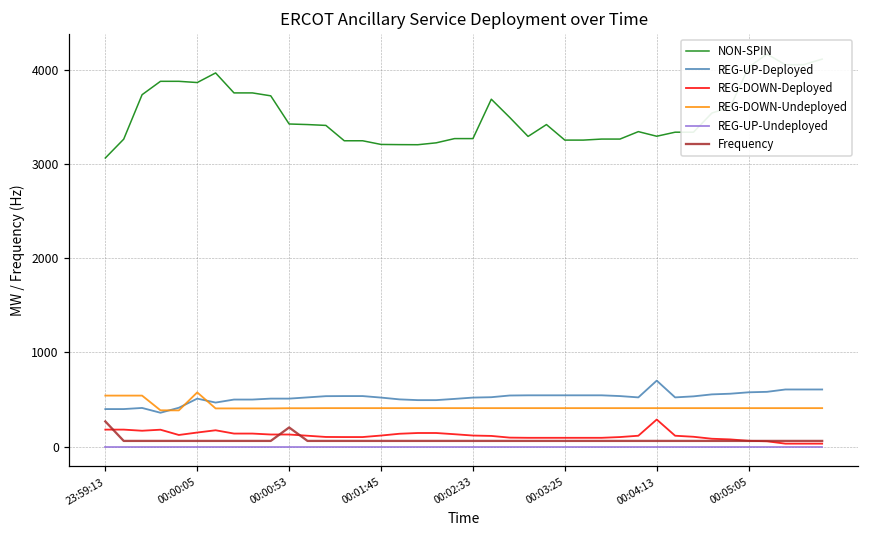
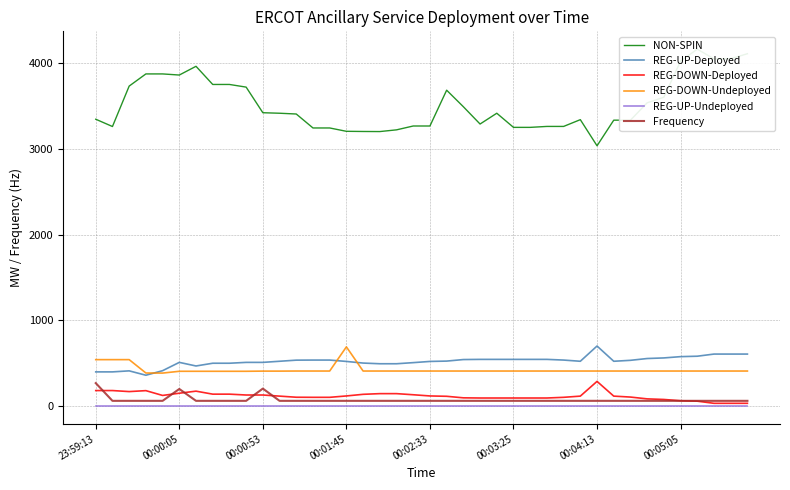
  {
    "NON-SPIN": {
-     "23:59:13": 3100,
+     "23:59:13": 3300,
      "00:00:05": 3900,
      "00:00:53": 3400,
      "00:01:45": 3200,
      "00:02:33": 3300,
      "00:03:25": 3300,
-     "00:04:13": 3300
+     "00:04:13": 3000
    },
    "REG-UP-Deployed": {
      "23:59:13": 400,
      "00:00:05": 500,
      "00:00:53": 500,
      "00:01:45": 500,
      "00:02:33": 500,
      "00:03:25": 500,
      "00:04:13": 700,
      "00:05:05": 600
    },
    "REG-DOWN-Deployed": {
      "23:59:13": 200,
      "00:00:05": 100,
      "00:00:53": 100,
      "00:01:45": 100,
      "00:02:33": 100,
      "00:03:25": 100,
      "00:04:13": 300
    },
    "REG-DOWN-Undeployed": {
      "23:59:13": 500,
-     "00:00:05": 600,
+     "00:00:05": 400,
      "00:00:53": 400,
-     "00:01:45": 400,
+     "00:01:45": 700,
      "00:02:33": 400,
      "00:03:25": 400,
      "00:04:13": 400,
      "00:05:05": 400
    },
    "REG-UP-Undeployed": {
      "23:59:13": 0,
      "00:00:05": 0,
      "00:00:53": 0,
      "00:01:45": 0,
      "00:02:33": 0,
      "00:03:25": 0,
      "00:04:13": 0,
      "00:05:05": 0
    },
    "Frequency": {
      "23:59:13": 300,
-     "00:00:05": 100,
+     "00:00:05": 200,
      "00:00:53": 200,
      "00:01:45": 100,
      "00:02:33": 100,
      "00:03:25": 100,
      "00:04:13": 100
    }
  }
